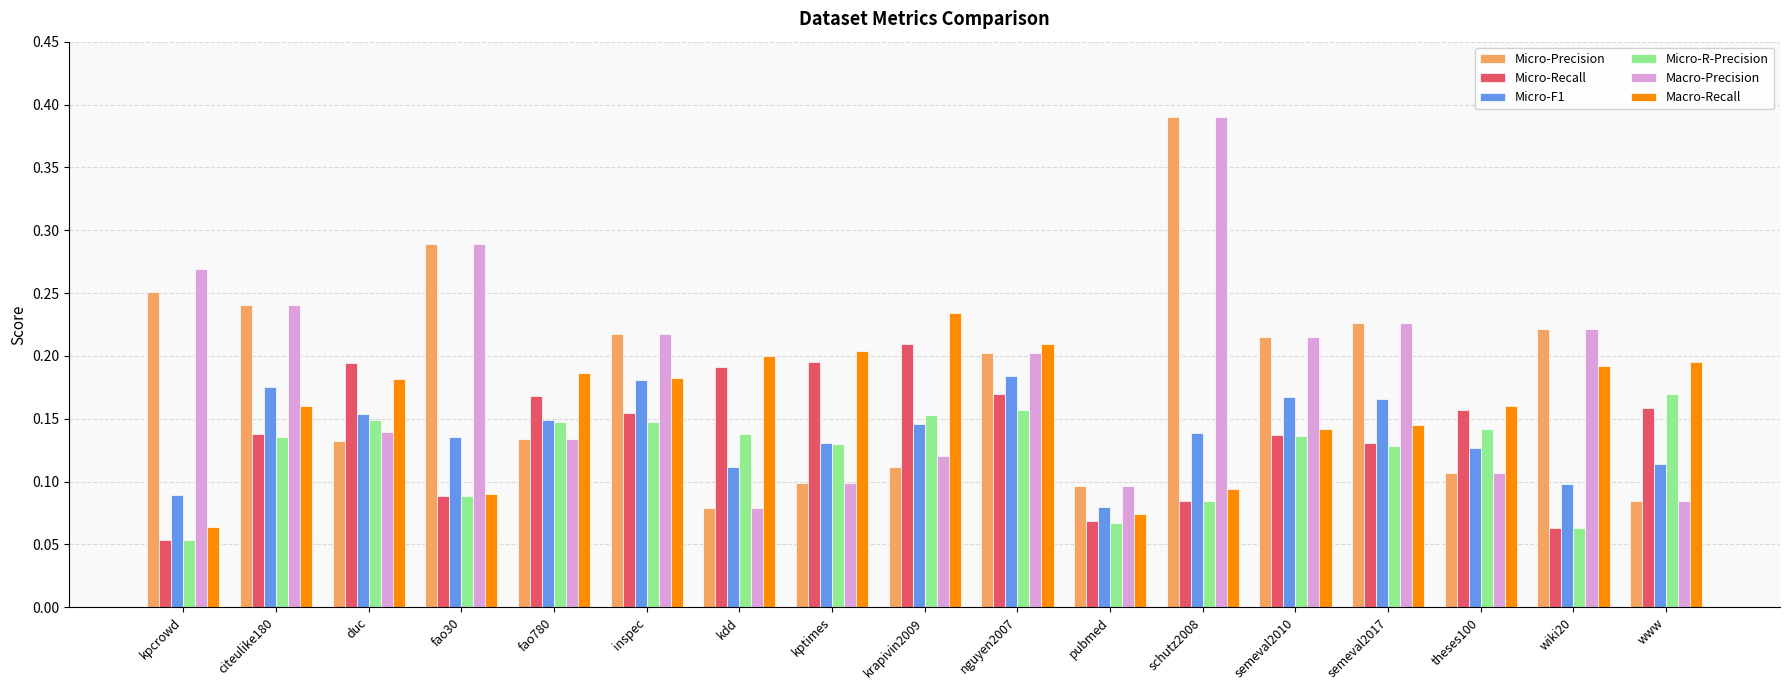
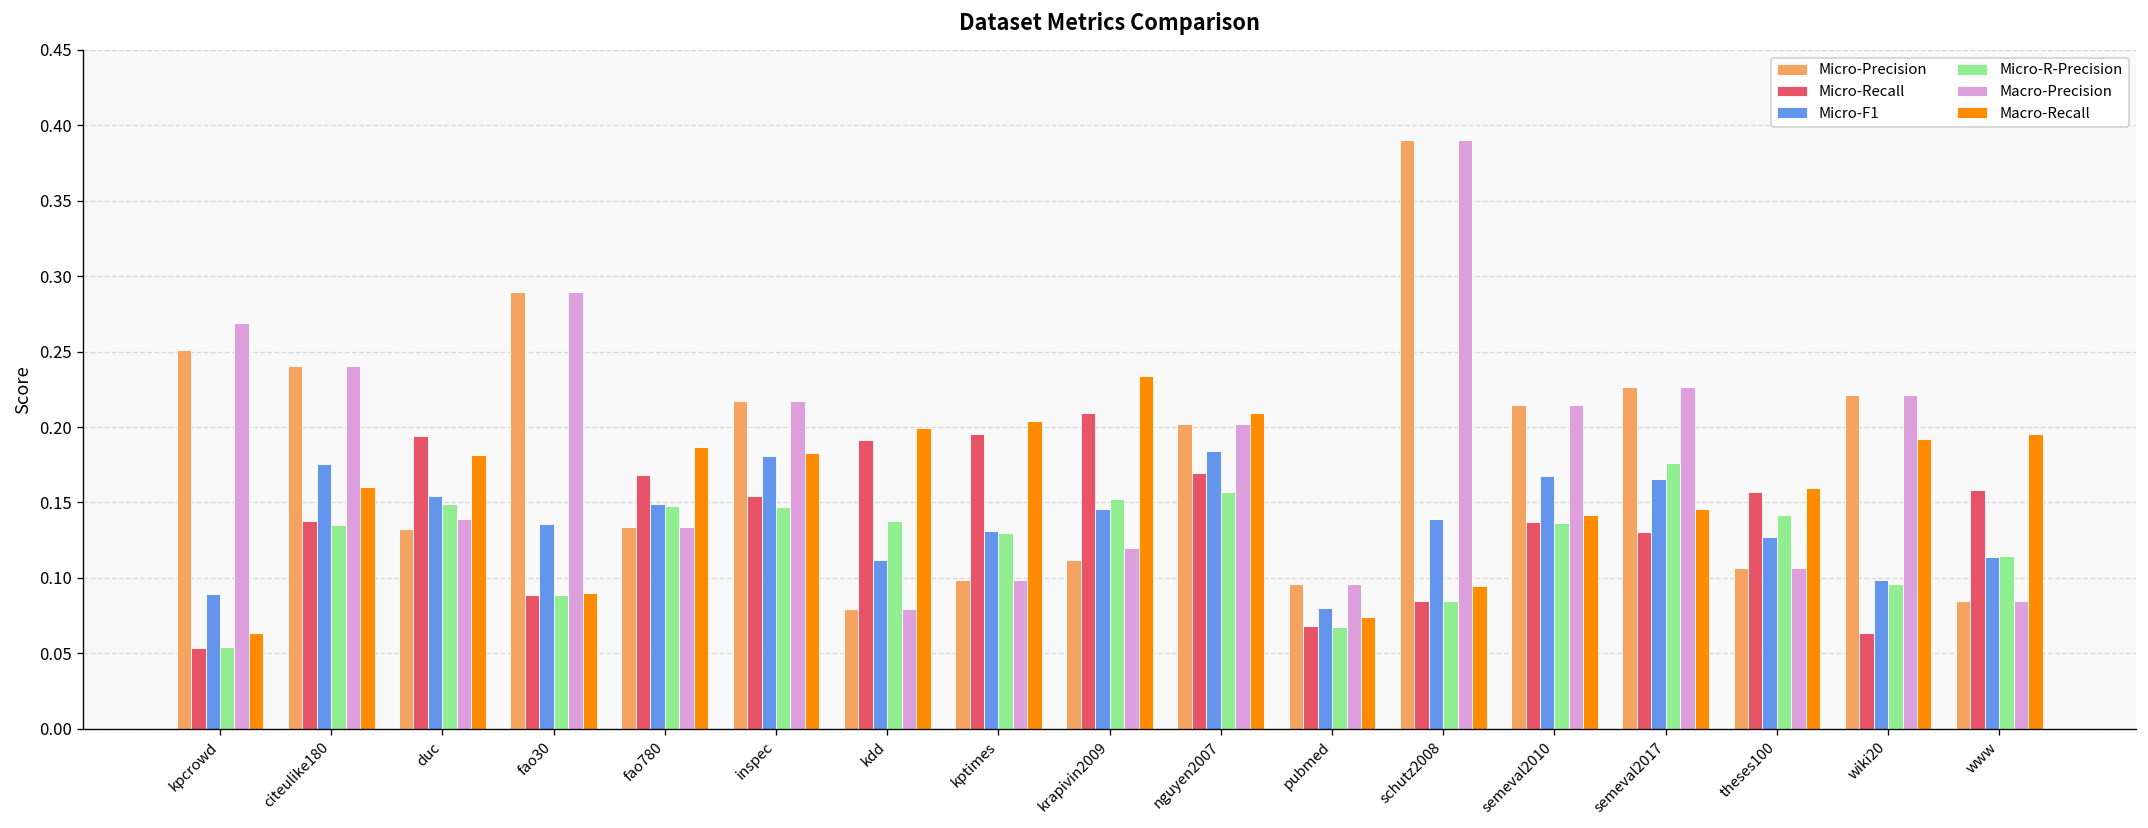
  {
    "Micro-Precision": {
      "kpcrowd": 0.251,
      "citeulike180": 0.241,
      "duc": 0.132,
      "fao30": 0.289,
      "fao780": 0.134,
      "inspec": 0.217,
      "kdd": 0.079,
      "kptimes": 0.099,
      "krapivin2009": 0.112,
      "nguyen2007": 0.202,
      "pubmed": 0.096,
      "schutz2008": 0.390,
      "semeval2010": 0.215,
      "semeval2017": 0.227,
      "theses100": 0.106,
      "wiki20": 0.221,
      "www": 0.085
    },
    "Micro-Recall": {
      "kpcrowd": 0.054,
      "citeulike180": 0.138,
      "duc": 0.194,
      "fao30": 0.089,
      "fao780": 0.168,
      "inspec": 0.154,
      "kdd": 0.191,
      "kptimes": 0.195,
      "krapivin2009": 0.210,
      "nguyen2007": 0.169,
      "pubmed": 0.068,
      "schutz2008": 0.085,
      "semeval2010": 0.137,
      "semeval2017": 0.131,
      "theses100": 0.157,
      "wiki20": 0.063,
      "www": 0.158
    },
    "Micro-F1": {
      "kpcrowd": 0.089,
      "citeulike180": 0.175,
      "duc": 0.154,
      "fao30": 0.136,
      "fao780": 0.149,
      "inspec": 0.181,
      "kdd": 0.112,
      "kptimes": 0.131,
      "krapivin2009": 0.146,
      "nguyen2007": 0.184,
      "pubmed": 0.080,
      "schutz2008": 0.139,
      "semeval2010": 0.167,
      "semeval2017": 0.166,
      "theses100": 0.127,
      "wiki20": 0.098,
      "www": 0.114
    },
    "Micro-R-Precision": {
      "kpcrowd": 0.054,
      "citeulike180": 0.135,
      "duc": 0.149,
      "fao30": 0.089,
      "fao780": 0.147,
      "inspec": 0.147,
      "kdd": 0.138,
      "kptimes": 0.130,
      "krapivin2009": 0.153,
      "nguyen2007": 0.157,
      "pubmed": 0.067,
      "schutz2008": 0.084,
      "semeval2010": 0.137,
-     "semeval2017": 0.129,
+     "semeval2017": 0.176,
      "theses100": 0.141,
-     "wiki20": 0.063,
-     "www": 0.169
+     "wiki20": 0.096,
+     "www": 0.115
    },
    "Macro-Precision": {
      "kpcrowd": 0.269,
      "citeulike180": 0.241,
      "duc": 0.139,
      "fao30": 0.289,
      "fao780": 0.134,
      "inspec": 0.217,
      "kdd": 0.079,
      "kptimes": 0.099,
      "krapivin2009": 0.120,
      "nguyen2007": 0.202,
      "pubmed": 0.096,
      "schutz2008": 0.390,
      "semeval2010": 0.215,
      "semeval2017": 0.227,
      "theses100": 0.106,
      "wiki20": 0.221,
      "www": 0.085
    },
    "Macro-Recall": {
      "kpcrowd": 0.063,
      "citeulike180": 0.160,
      "duc": 0.182,
      "fao30": 0.090,
      "fao780": 0.186,
      "inspec": 0.183,
      "kdd": 0.200,
      "kptimes": 0.204,
      "krapivin2009": 0.234,
      "nguyen2007": 0.209,
      "pubmed": 0.074,
      "schutz2008": 0.094,
      "semeval2010": 0.142,
      "semeval2017": 0.145,
      "theses100": 0.160,
      "wiki20": 0.192,
      "www": 0.195
    }
  }
